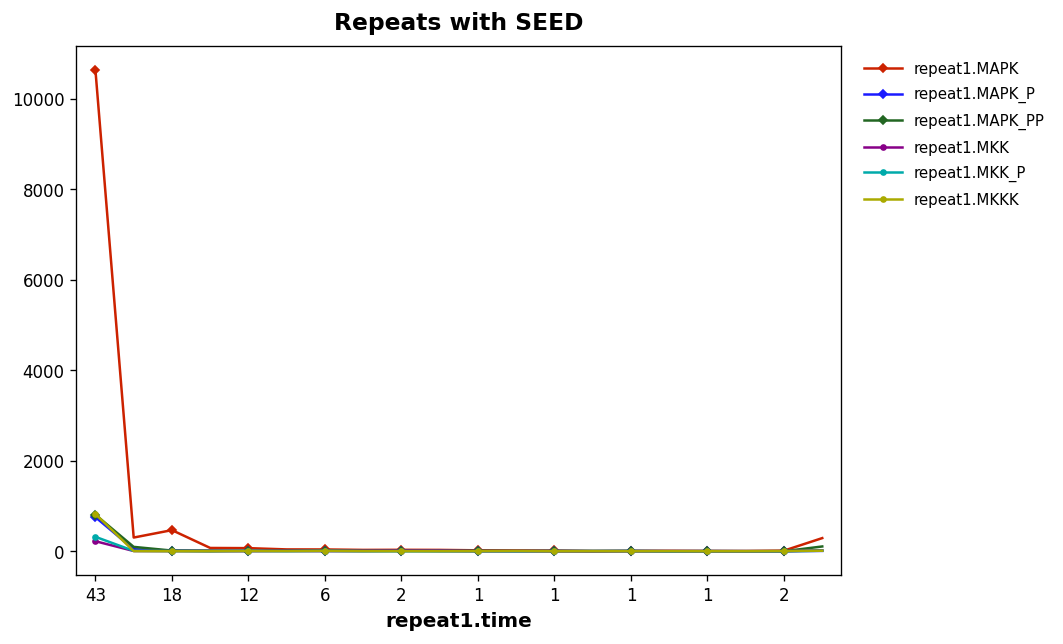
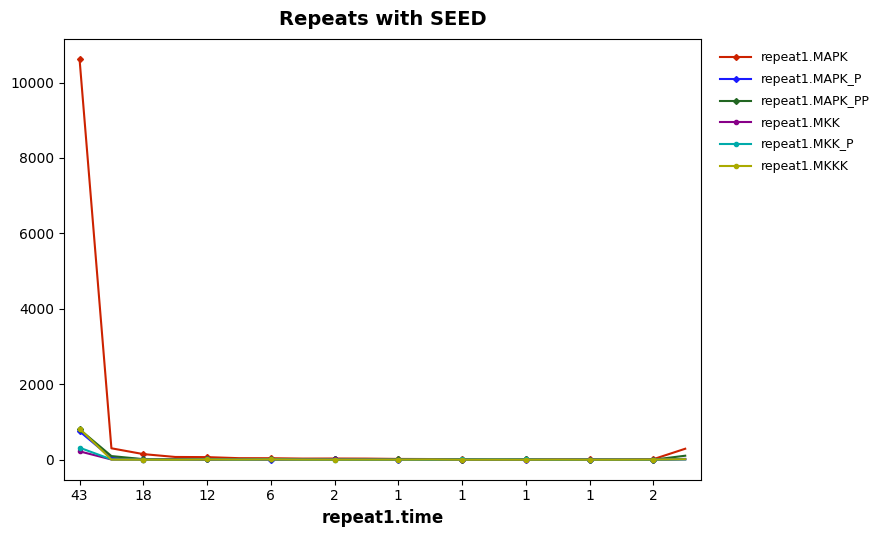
  {
    "repeat1.MAPK": {
      "43": 10600,
-     "18": 500
+     "18": 100
    },
    "repeat1.MKK": {
      "43": 200
    },
    "repeat1.MKK_P": {
      "43": 300
    }
  }
